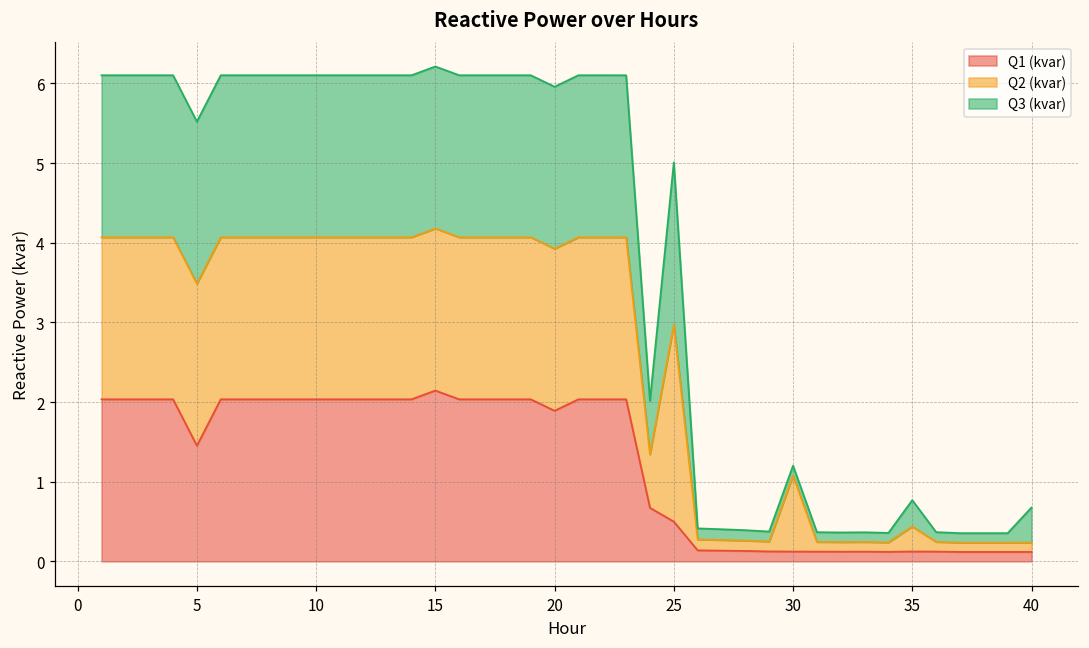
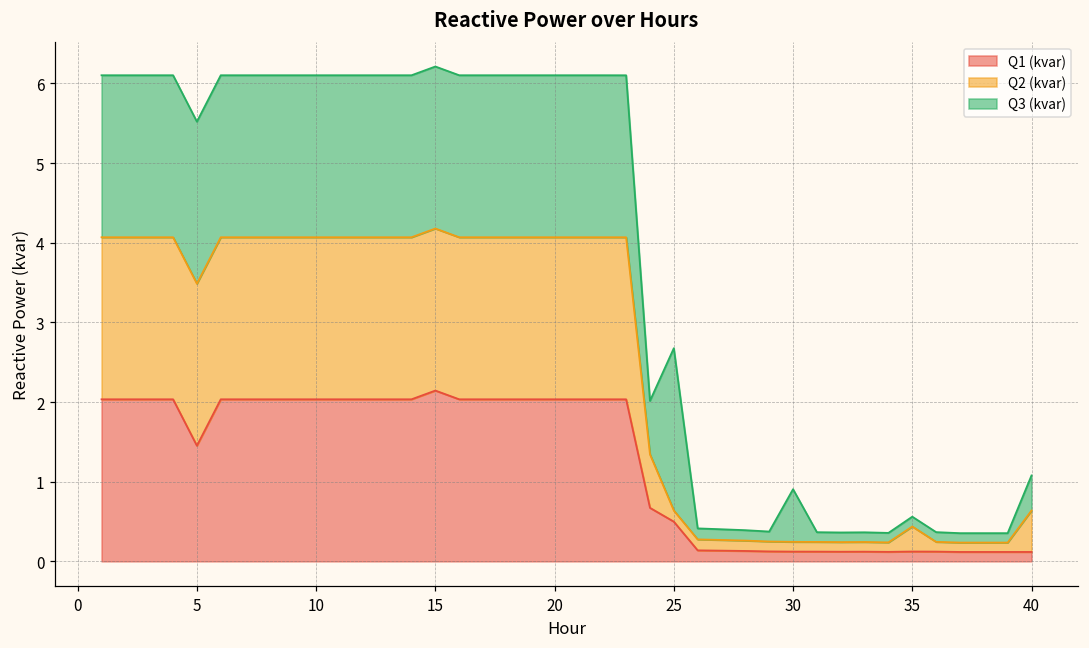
  {
    "Q1 (kvar)": {
      "5": 1.5,
      "10": 2.0,
      "15": 2.1,
-     "20": 1.9,
+     "20": 2.0,
      "25": 0.5,
      "30": 0.1,
      "35": 0.1,
      "40": 0.1
    },
    "Q2 (kvar)": {
      "5": 2.0,
      "10": 2.0,
      "15": 2.0,
      "20": 2.0,
-     "25": 2.5,
-     "30": 1.0,
+     "25": 0.1,
+     "30": 0.1,
      "35": 0.3,
-     "40": 0.1
+     "40": 0.5
    },
    "Q3 (kvar)": {
      "5": 2.0,
      "10": 2.0,
      "15": 2.0,
      "20": 2.0,
      "25": 2.0,
-     "30": 0.1,
-     "35": 0.3,
+     "30": 0.7,
+     "35": 0.1,
      "40": 0.4
    }
  }
